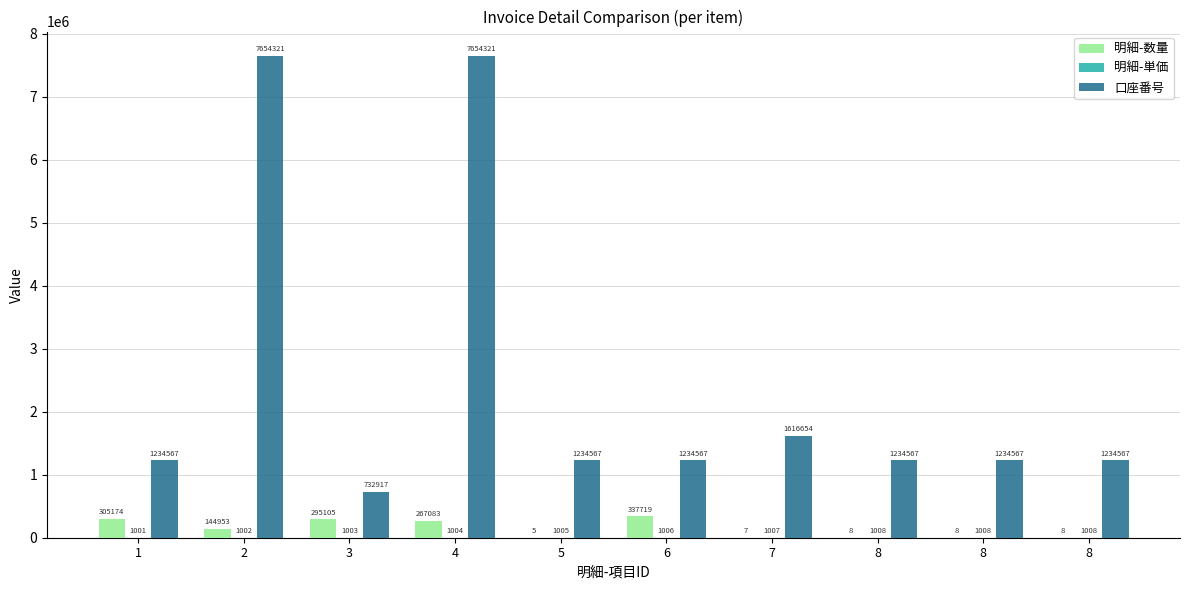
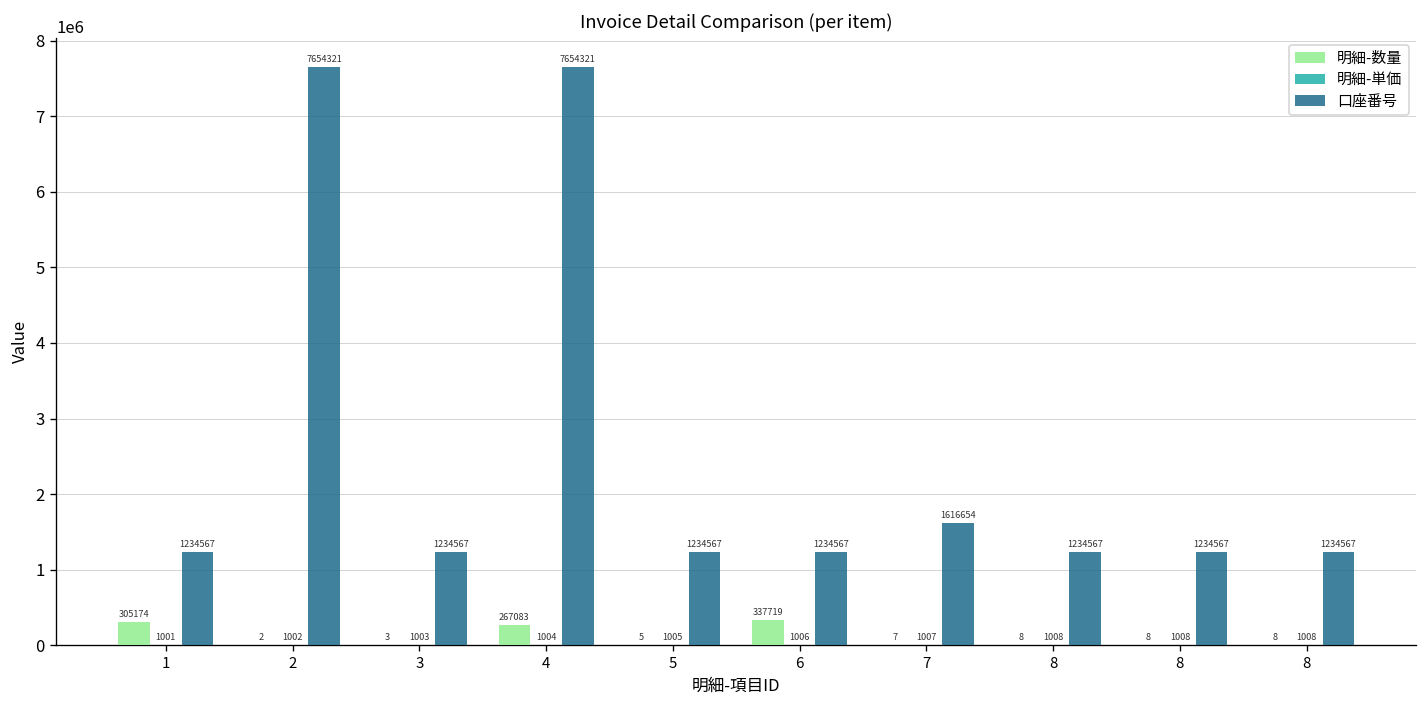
  {
    "明細-数量": {
      "1": 305174,
-     "2": 144953,
-     "3": 295105,
+     "2": 2,
+     "3": 3,
      "4": 267083,
      "5": 5,
      "6": 337719,
      "7": 7
    },
    "明細-単価": {
      "1": 1001,
      "2": 1002,
      "3": 1003,
      "4": 1004,
      "5": 1005,
      "6": 1006,
      "7": 1007
    },
    "口座番号": {
      "1": 1234567,
      "2": 7654321,
-     "3": 732917,
+     "3": 1234567,
      "4": 7654321,
      "5": 1234567,
      "6": 1234567,
      "7": 1616654
    }
  }
